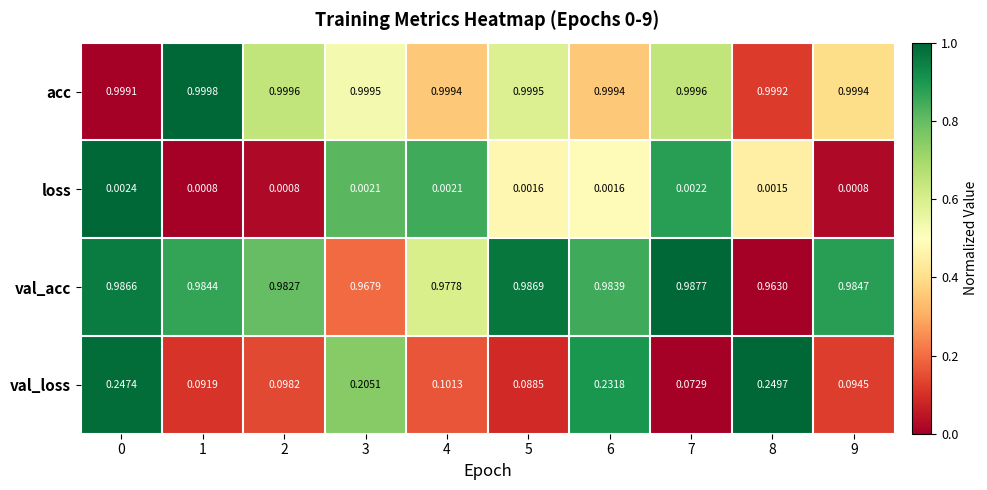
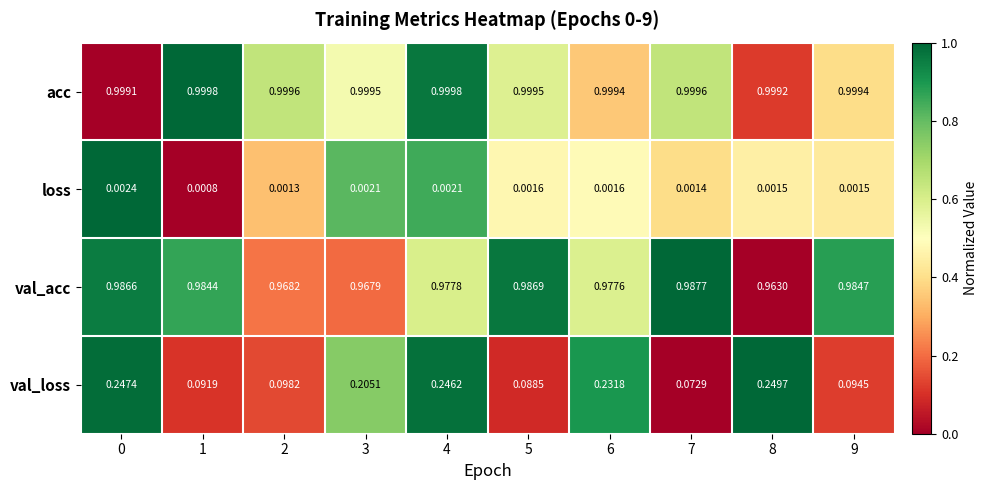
  {
    "acc": {
      "0": 0.9991,
      "1": 0.9998,
      "2": 0.9996,
      "3": 0.9995,
-     "4": 0.9994,
+     "4": 0.9998,
      "5": 0.9995,
      "6": 0.9994,
      "7": 0.9996,
      "8": 0.9992,
      "9": 0.9994
    },
    "loss": {
      "0": 0.0024,
      "1": 0.0008,
-     "2": 0.0008,
+     "2": 0.0013,
      "3": 0.0021,
      "4": 0.0021,
      "5": 0.0016,
      "6": 0.0016,
-     "7": 0.0022,
+     "7": 0.0014,
      "8": 0.0015,
-     "9": 0.0008
+     "9": 0.0015
    },
    "val_acc": {
      "0": 0.9866,
      "1": 0.9844,
-     "2": 0.9827,
+     "2": 0.9682,
      "3": 0.9679,
      "4": 0.9778,
      "5": 0.9869,
-     "6": 0.9839,
+     "6": 0.9776,
      "7": 0.9877,
      "8": 0.9630,
      "9": 0.9847
    },
    "val_loss": {
      "0": 0.2474,
      "1": 0.0919,
      "2": 0.0982,
      "3": 0.2051,
-     "4": 0.1013,
+     "4": 0.2462,
      "5": 0.0885,
      "6": 0.2318,
      "7": 0.0729,
      "8": 0.2497,
      "9": 0.0945
    }
  }
